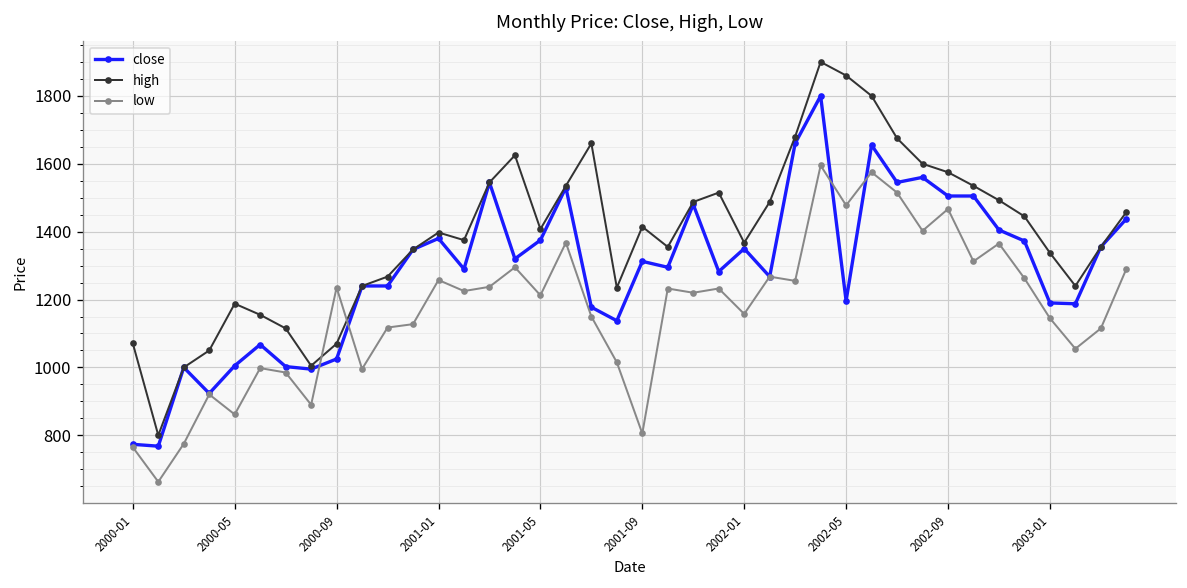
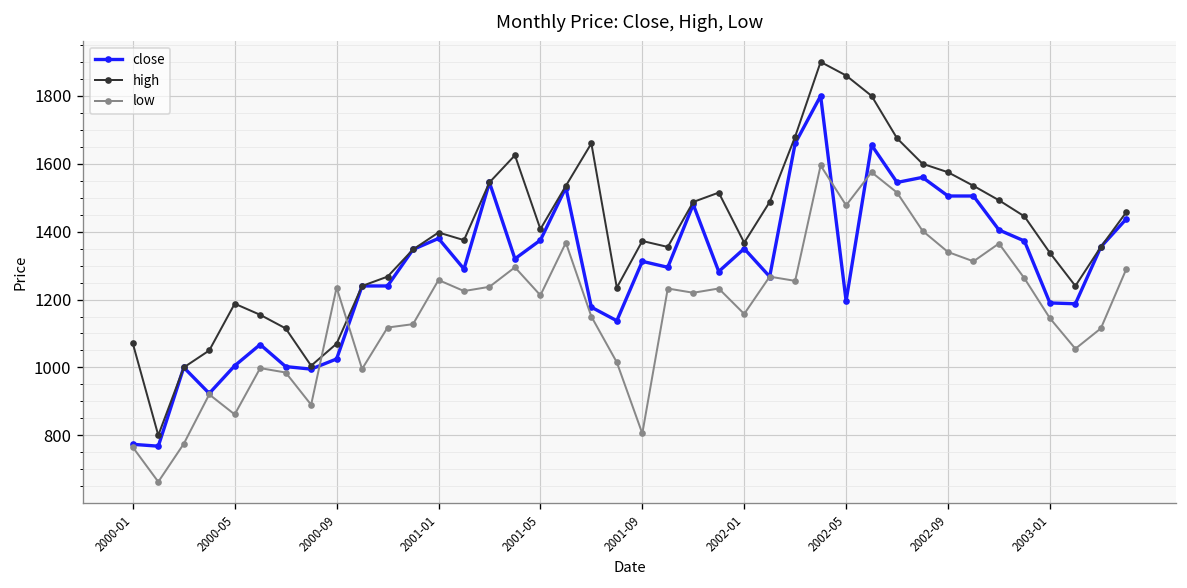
  {
    "close": {
      "2000-05": 1010,
      "2000-09": 1030,
      "2001-01": 1380,
      "2001-05": 1380,
      "2001-09": 1310,
      "2002-01": 1350,
      "2002-05": 1200,
      "2002-09": 1510,
      "2003-01": 1190
    },
    "high": {
      "2000-01": 1070,
      "2000-05": 1190,
      "2000-09": 1070,
      "2001-01": 1400,
      "2001-05": 1410,
-     "2001-09": 1410,
+     "2001-09": 1370,
      "2002-01": 1370,
      "2002-05": 1860,
      "2002-09": 1580,
      "2003-01": 1340
    },
    "low": {
      "2000-05": 860,
      "2000-09": 1240,
      "2001-01": 1260,
      "2001-05": 1210,
      "2001-09": 810,
      "2002-01": 1160,
      "2002-05": 1480,
-     "2002-09": 1470,
+     "2002-09": 1340,
      "2003-01": 1150
    }
  }
